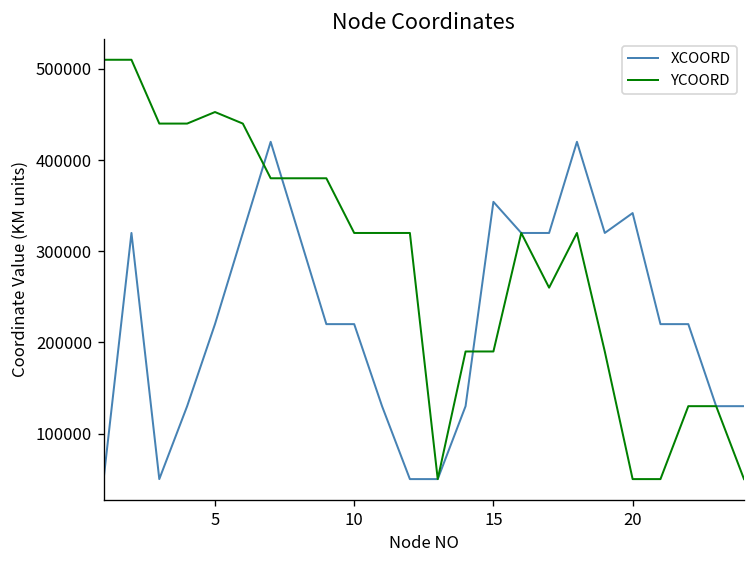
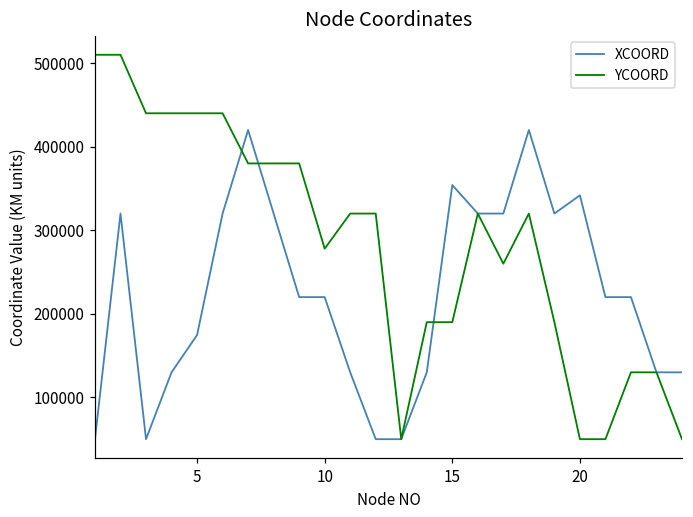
  {
    "XCOORD": {
-     "5": 220000,
+     "5": 170000,
      "10": 220000,
      "15": 350000,
      "20": 340000
    },
    "YCOORD": {
-     "5": 450000,
-     "10": 320000,
+     "5": 440000,
+     "10": 280000,
      "15": 190000,
      "20": 50000
    }
  }
